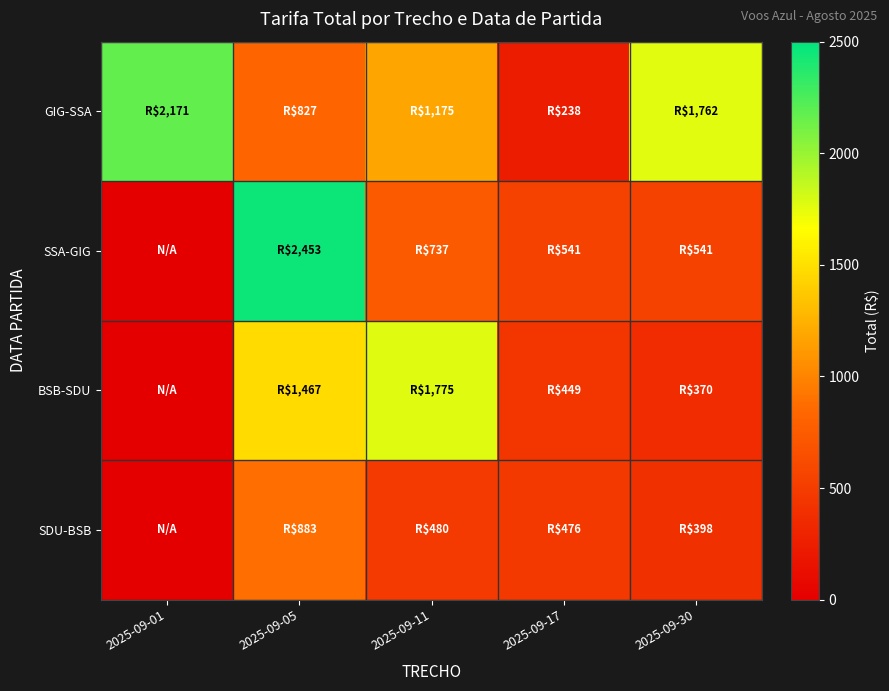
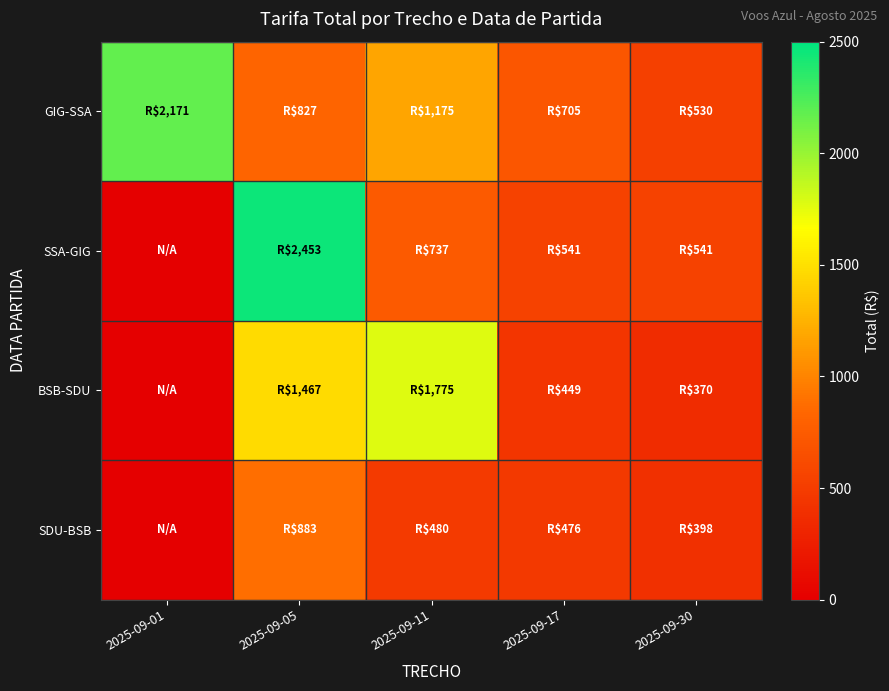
  {
    "GIG-SSA": {
      "2025-09-01": "$2,171",
      "2025-09-05": "$827",
      "2025-09-11": "$1,175",
-     "2025-09-17": "$238",
-     "2025-09-30": "$1,762"
+     "2025-09-17": "$705",
+     "2025-09-30": "$530"
    },
    "SSA-GIG": {
      "2025-09-05": "$2,453",
      "2025-09-11": "$737",
      "2025-09-17": "$541",
      "2025-09-30": "$541"
    },
    "BSB-SDU": {
      "2025-09-05": "$1,467",
      "2025-09-11": "$1,775",
      "2025-09-17": "$449",
      "2025-09-30": "$370"
    },
    "SDU-BSB": {
      "2025-09-05": "$883",
      "2025-09-11": "$480",
      "2025-09-17": "$476",
      "2025-09-30": "$398"
    }
  }
